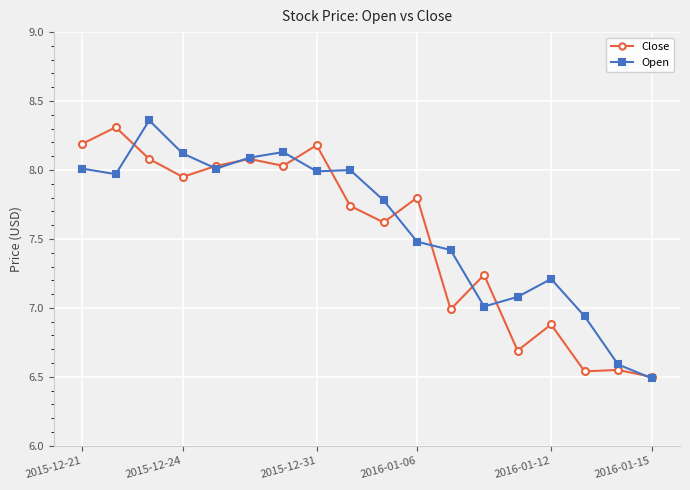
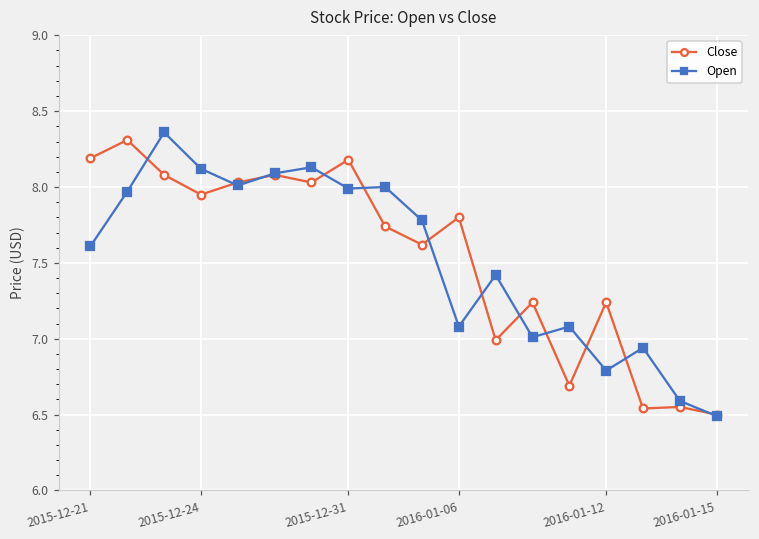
  {
    "Close": {
      "2015-12-21": 8.19,
      "2015-12-24": 7.95,
      "2015-12-31": 8.18,
      "2016-01-06": 7.80,
-     "2016-01-12": 6.88
+     "2016-01-12": 7.24
    },
    "Open": {
-     "2015-12-21": 8.01,
+     "2015-12-21": 7.61,
      "2015-12-24": 8.12,
      "2015-12-31": 7.99,
-     "2016-01-06": 7.48,
-     "2016-01-12": 7.21
+     "2016-01-06": 7.08,
+     "2016-01-12": 6.79
    }
  }
